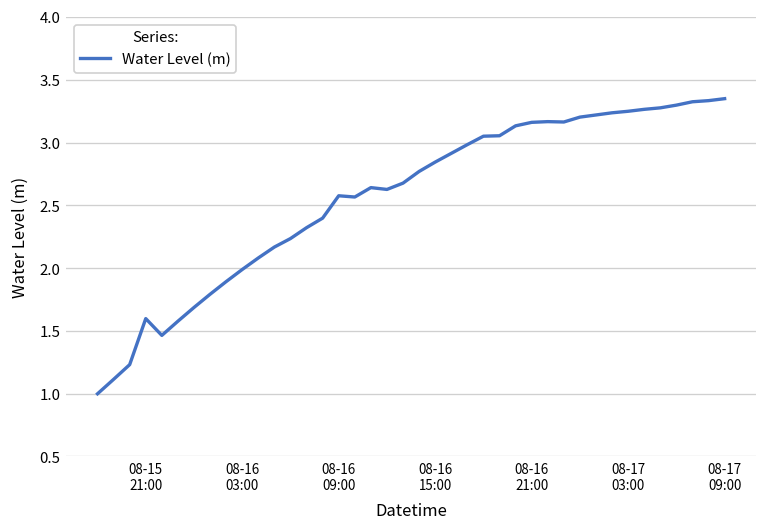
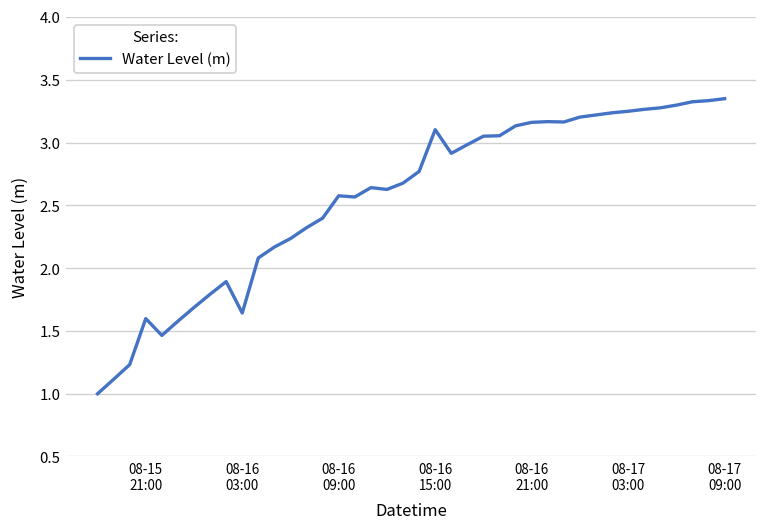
  {
    "08-15 21:00": 1.60,
-   "08-16 03:00": 1.99,
+   "08-16 03:00": 1.64,
    "08-16 09:00": 2.58,
-   "08-16 15:00": 2.84,
+   "08-16 15:00": 3.10,
    "08-16 21:00": 3.16,
    "08-17 03:00": 3.25,
    "08-17 09:00": 3.35
  }
